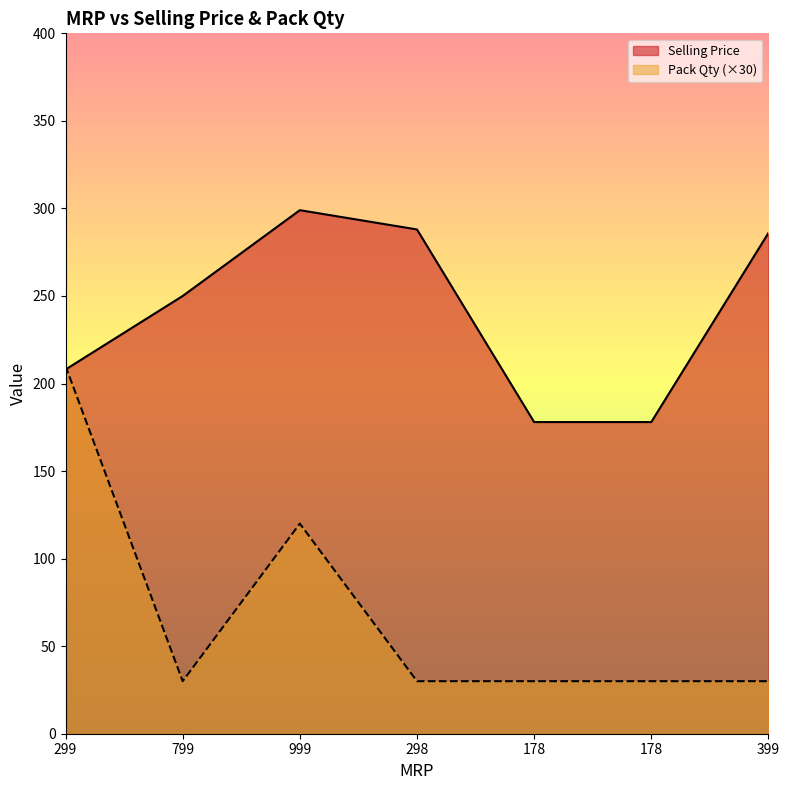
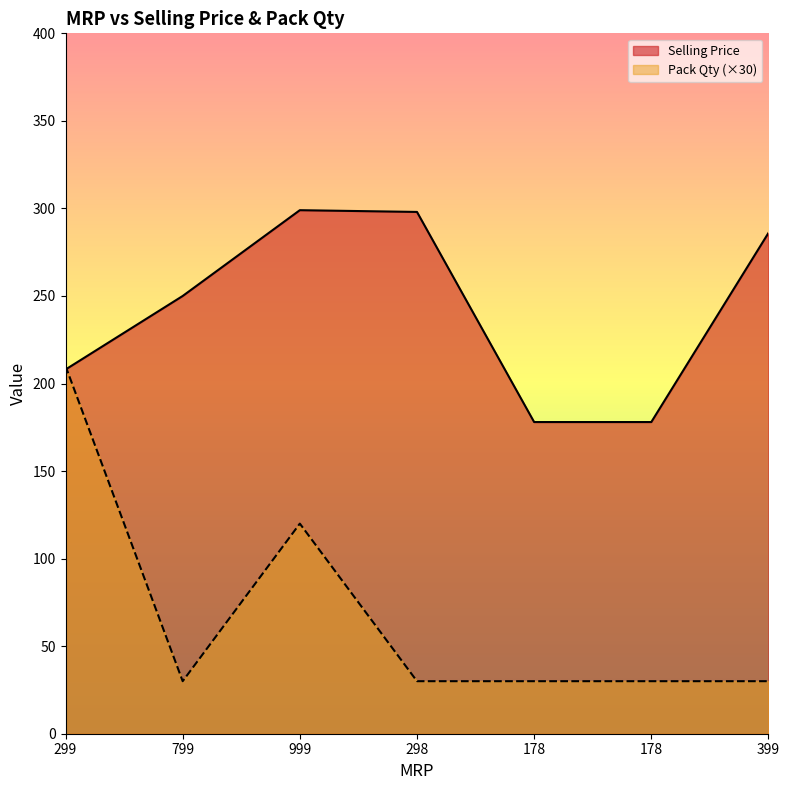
  {
    "Selling Price": {
      "299": 208,
      "799": 250,
      "999": 299,
-     "298": 288,
+     "298": 298,
      "399": 286
    },
    "Pack Qty (×30)": {
      "299": 210,
      "799": 30,
      "999": 120,
      "298": 30,
      "399": 30
    }
  }
